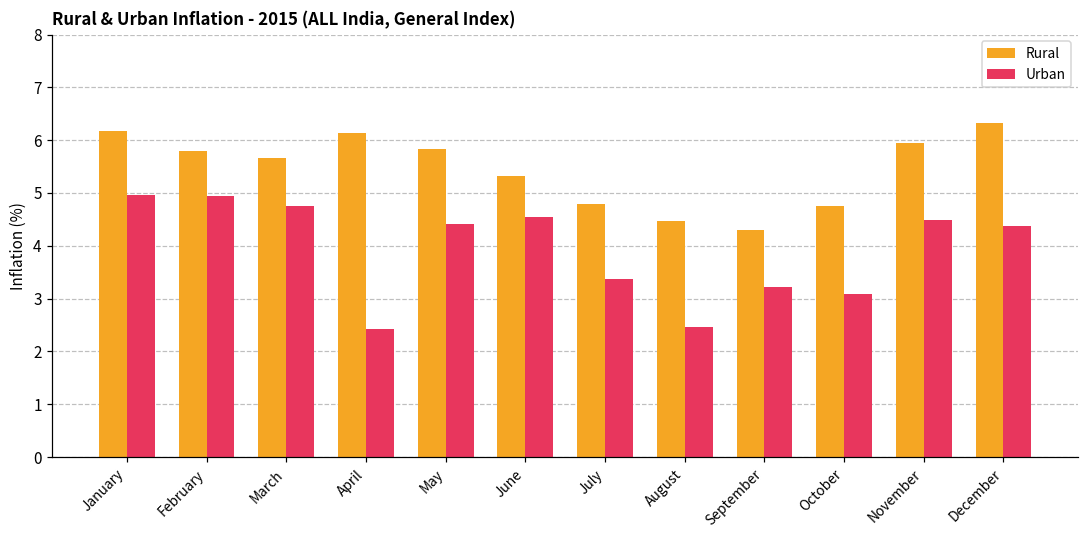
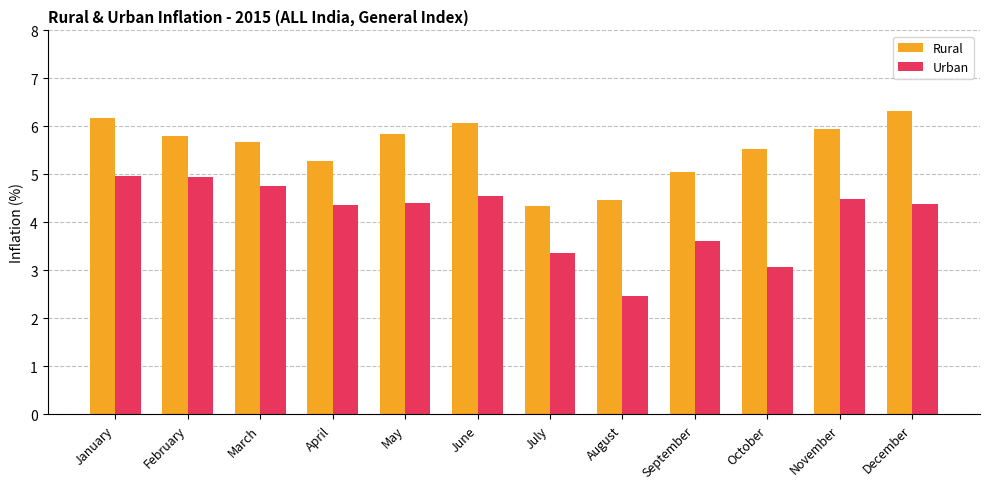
  {
    "Rural": {
      "January": 6.2,
      "February": 5.8,
      "March": 5.7,
-     "April": 6.1,
+     "April": 5.3,
      "May": 5.8,
-     "June": 5.3,
-     "July": 4.8,
+     "June": 6.1,
+     "July": 4.4,
      "August": 4.5,
-     "September": 4.3,
-     "October": 4.8,
+     "September": 5.1,
+     "October": 5.5,
      "November": 6.0,
      "December": 6.3
    },
    "Urban": {
      "January": 5.0,
      "February": 5.0,
      "March": 4.8,
-     "April": 2.4,
+     "April": 4.4,
      "May": 4.4,
      "June": 4.6,
      "July": 3.4,
      "August": 2.5,
-     "September": 3.2,
+     "September": 3.6,
      "October": 3.1,
      "November": 4.5,
      "December": 4.4
    }
  }
